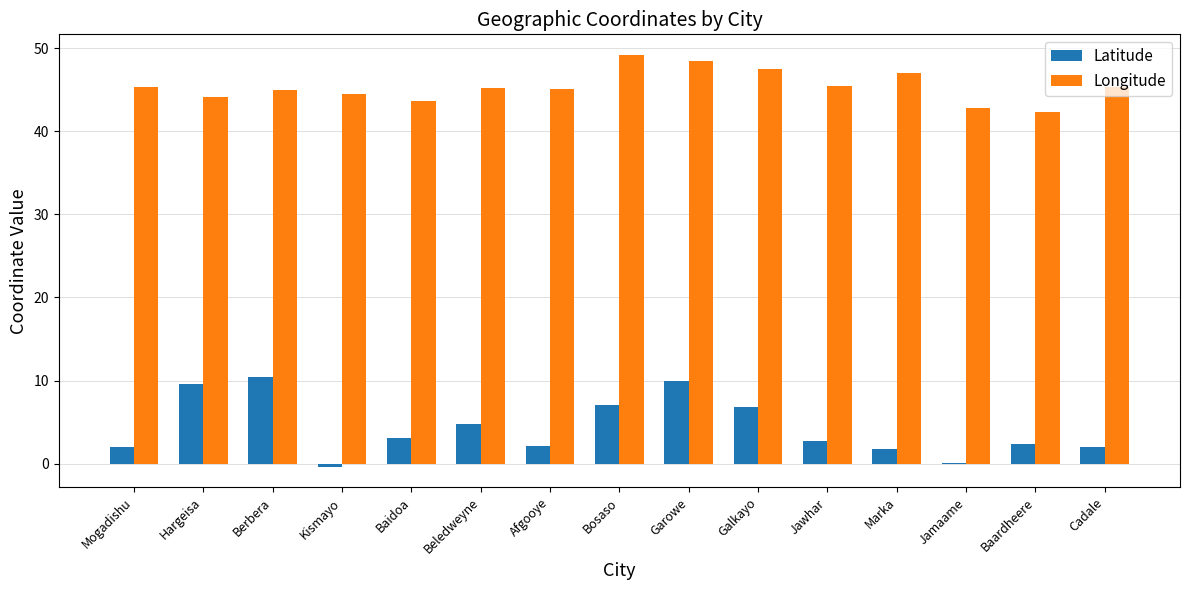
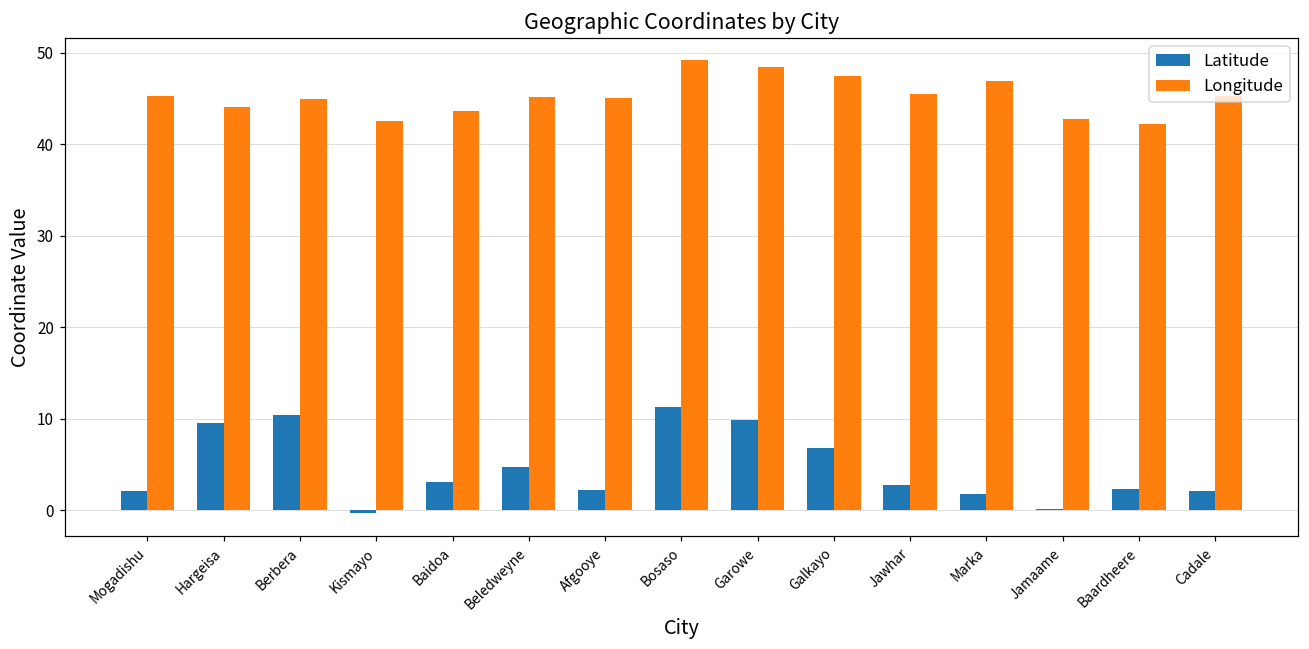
  {
    "Latitude": {
      "Mogadishu": 2,
      "Hargeisa": 10,
      "Berbera": 10,
      "Kismayo": 0,
      "Baidoa": 3,
      "Beledweyne": 5,
      "Afgooye": 2,
-     "Bosaso": 7,
+     "Bosaso": 11,
      "Garowe": 10,
      "Galkayo": 7,
      "Jawhar": 3,
      "Marka": 2,
      "Baardheere": 2,
      "Cadale": 2
    },
    "Longitude": {
      "Mogadishu": 45,
      "Hargeisa": 44,
      "Berbera": 45,
-     "Kismayo": 44,
+     "Kismayo": 43,
      "Baidoa": 44,
      "Beledweyne": 45,
      "Afgooye": 45,
      "Bosaso": 49,
      "Garowe": 48,
      "Galkayo": 47,
      "Jawhar": 46,
      "Marka": 47,
      "Jamaame": 43,
      "Baardheere": 42
    }
  }
